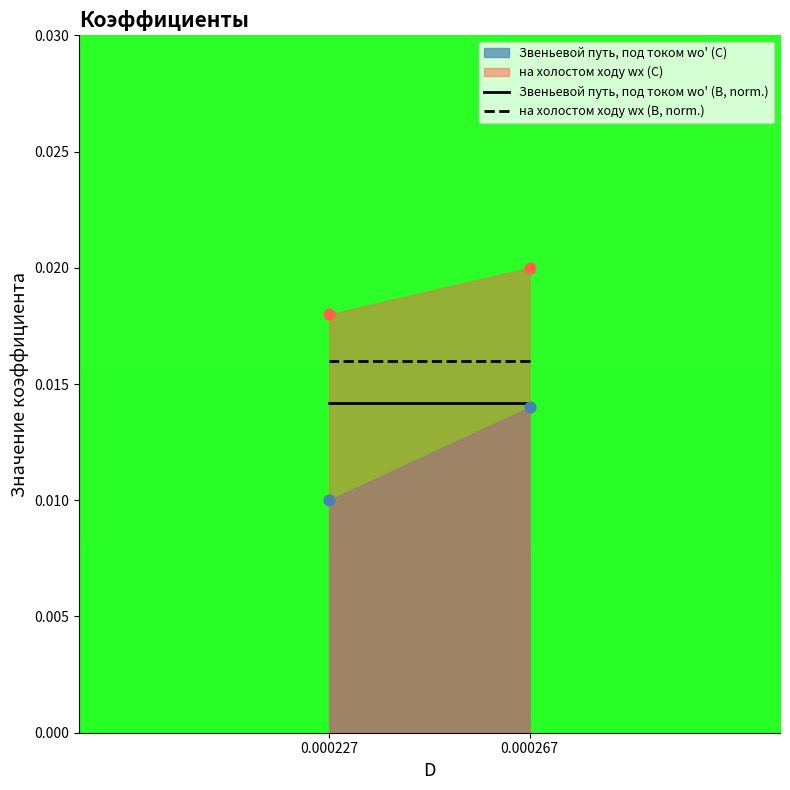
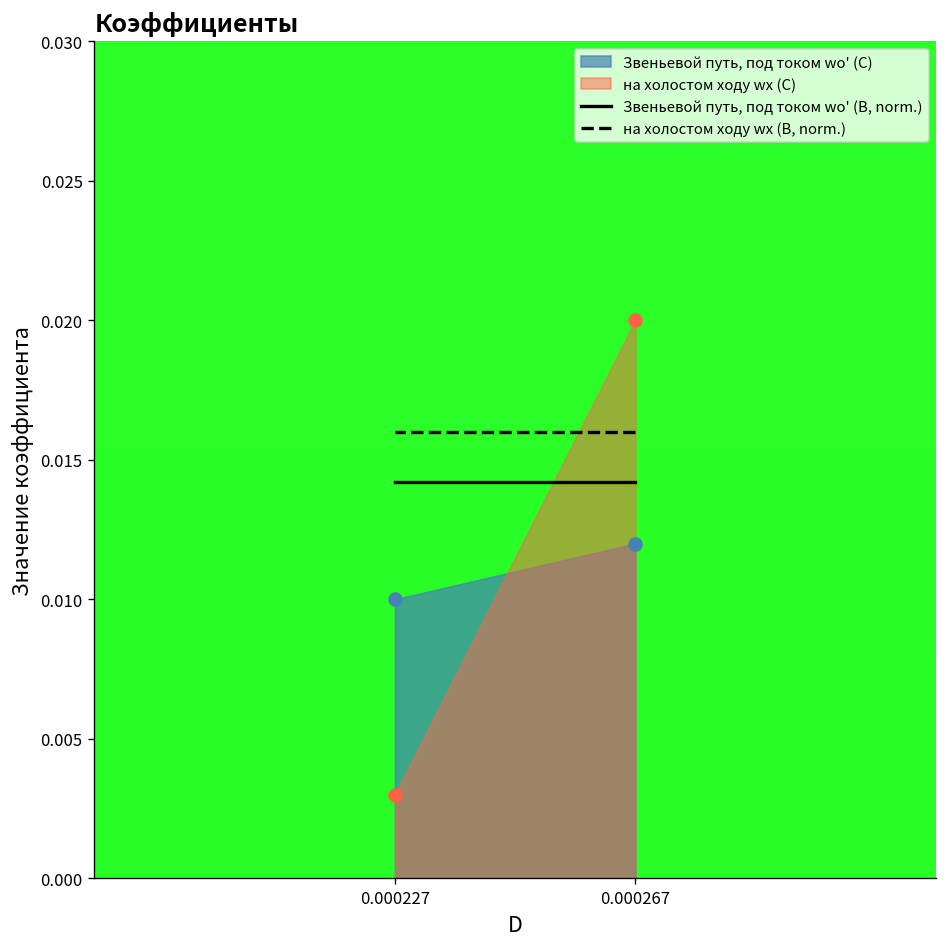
  {
    "Звеньевой путь, под током wо' (C)": {
      "0.000227": 0.010,
-     "0.000267": 0.014
+     "0.000267": 0.012
    },
    "на холостом ходу wх (C)": {
-     "0.000227": 0.018,
+     "0.000227": 0.003,
      "0.000267": 0.020
    }
  }
